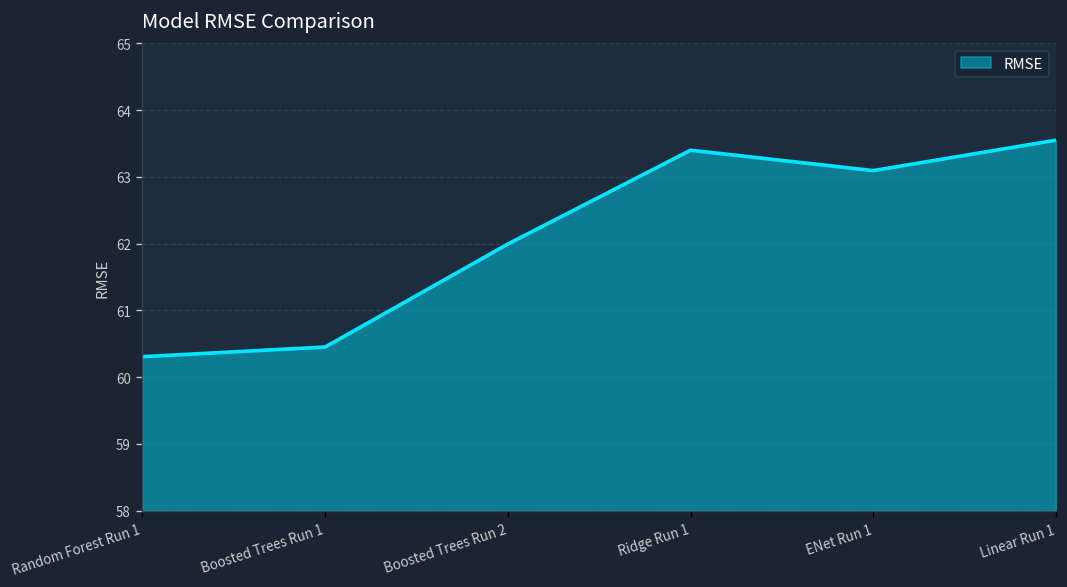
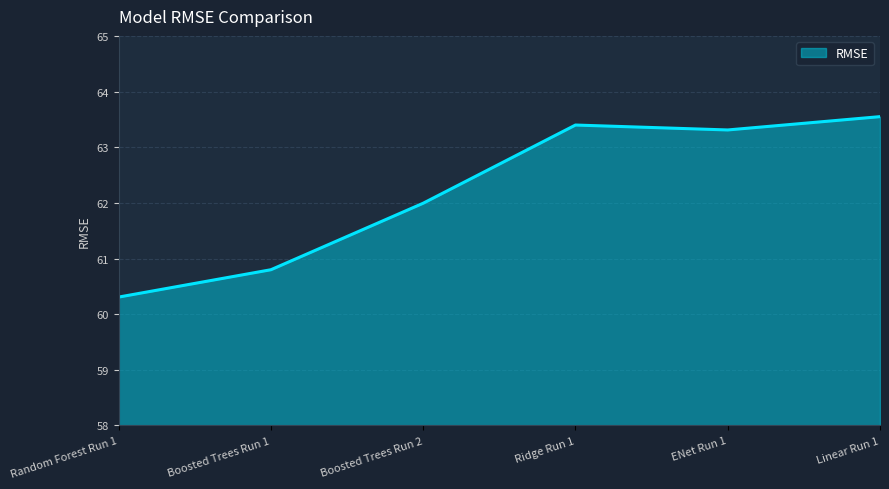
  {
    "Random Forest Run 1": 60.3,
-   "Boosted Trees Run 1": 60.5,
+   "Boosted Trees Run 1": 60.8,
    "Boosted Trees Run 2": 62.0,
    "Ridge Run 1": 63.4,
-   "ENet Run 1": 63.1,
+   "ENet Run 1": 63.3,
    "Linear Run 1": 63.5
  }
